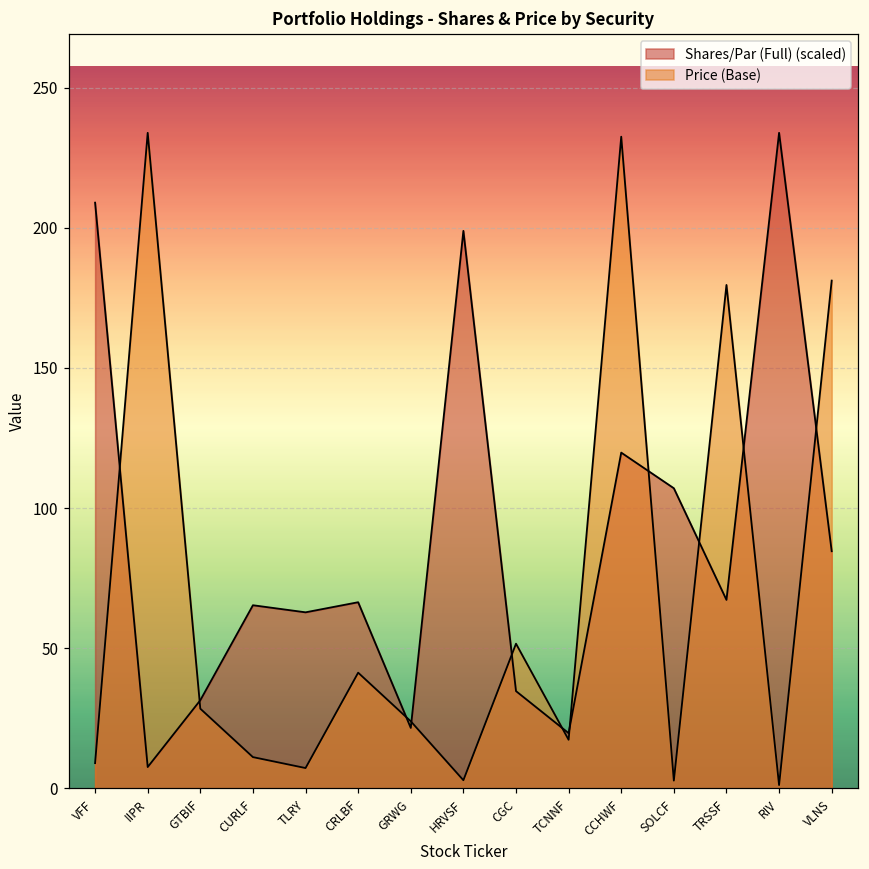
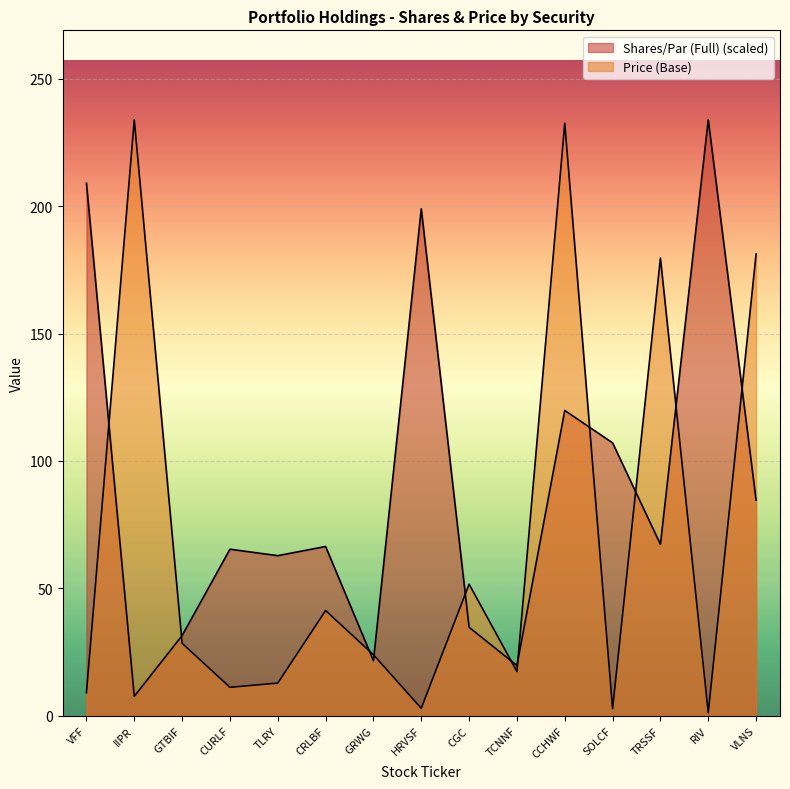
  {
    "Shares/Par (Full) (scaled)": {
      "VFF": 209,
      "IIPR": 8,
      "GTBIF": 31,
      "CURLF": 65,
      "TLRY": 63,
      "CRLBF": 66,
      "GRWG": 22,
      "HRVSF": 199,
      "CGC": 35,
      "TCNNF": 20,
      "CCHWF": 120,
      "SOLCF": 107,
      "TRSSF": 67,
      "RIV": 234,
      "VLNS": 85
    },
    "Price (Base)": {
      "VFF": 9,
      "IIPR": 234,
      "GTBIF": 28,
      "CURLF": 11,
-     "TLRY": 7,
+     "TLRY": 13,
      "CRLBF": 41,
      "GRWG": 24,
      "HRVSF": 3,
      "CGC": 52,
      "TCNNF": 17,
      "CCHWF": 232,
      "SOLCF": 3,
      "TRSSF": 180,
      "RIV": 1,
      "VLNS": 181
    }
  }
